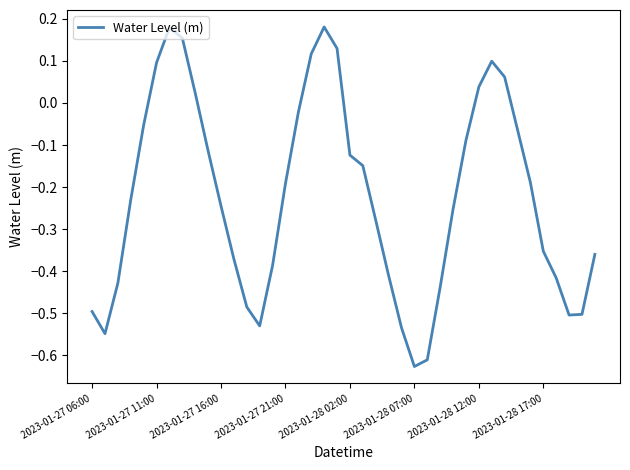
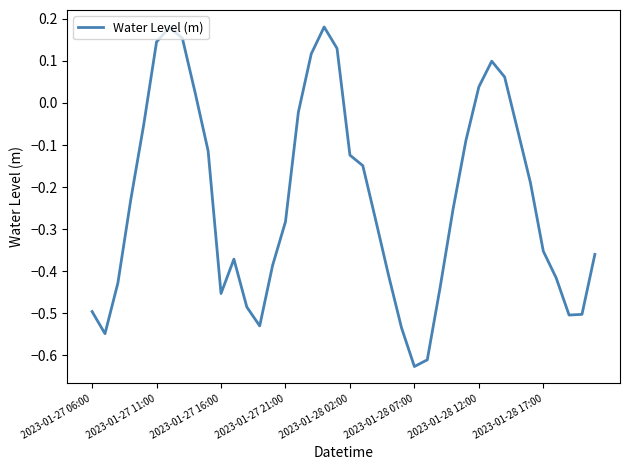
  {
    "2023-01-27 06:00": -0.50,
-   "2023-01-27 11:00": 0.10,
-   "2023-01-27 16:00": -0.25,
-   "2023-01-27 21:00": -0.19,
+   "2023-01-27 11:00": 0.15,
+   "2023-01-27 16:00": -0.45,
+   "2023-01-27 21:00": -0.28,
    "2023-01-28 02:00": -0.12,
    "2023-01-28 07:00": -0.63,
    "2023-01-28 12:00": 0.04,
    "2023-01-28 17:00": -0.35
  }
